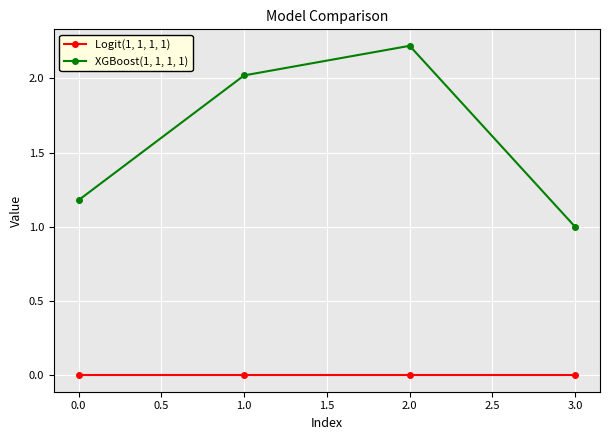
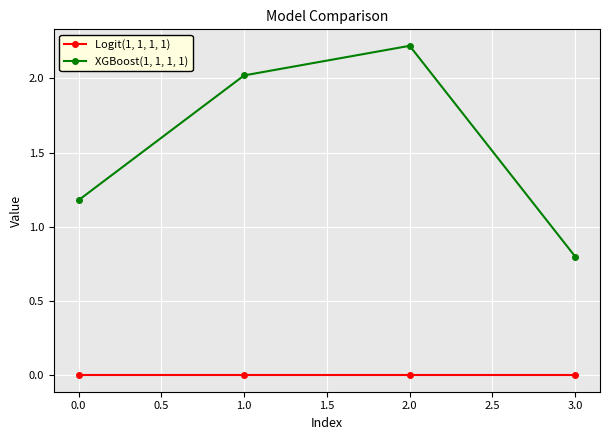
  {
    "Logit(1, 1, 1, 1)": {
      "0.0": 0.0,
      "1.0": 0.0,
      "2.0": 0.0,
      "3.0": 0.0
    },
    "XGBoost(1, 1, 1, 1)": {
      "0.0": 1.18,
      "1.0": 2.02,
      "2.0": 2.22,
-     "3.0": 1.0
+     "3.0": 0.8
    }
  }
